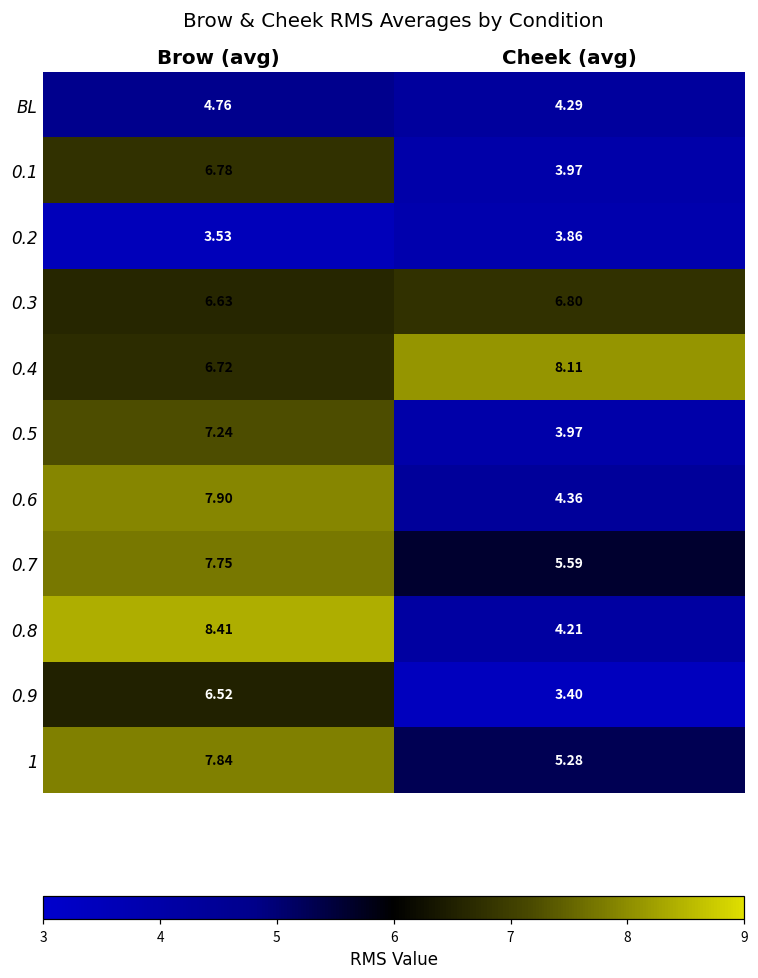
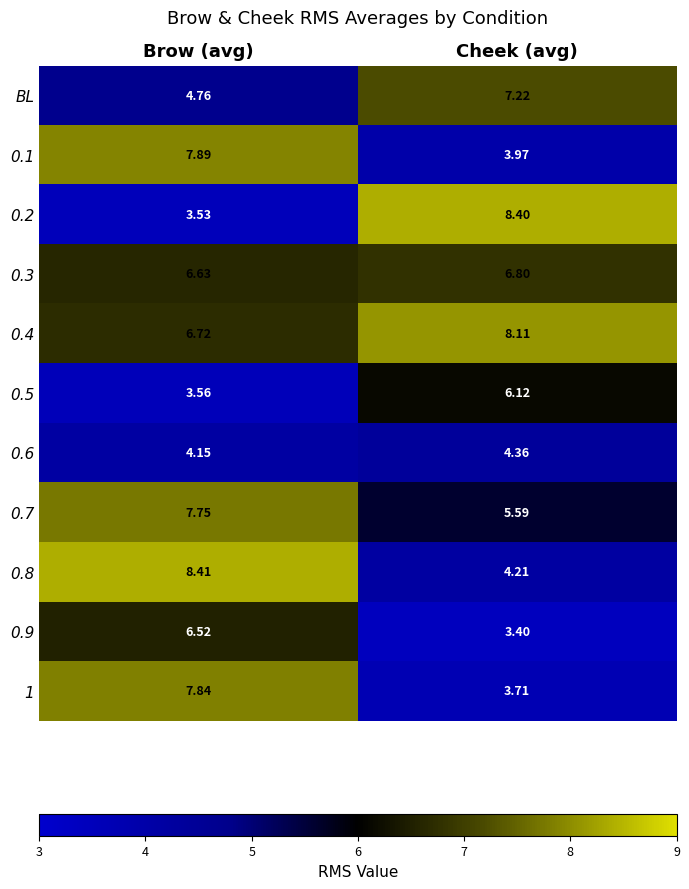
  {
    "BL": {
      "Brow (avg)": 4.76,
-     "Cheek (avg)": 4.29
+     "Cheek (avg)": 7.22
    },
    "0.1": {
-     "Brow (avg)": 6.78,
+     "Brow (avg)": 7.89,
      "Cheek (avg)": 3.97
    },
    "0.2": {
      "Brow (avg)": 3.53,
-     "Cheek (avg)": 3.86
+     "Cheek (avg)": 8.40
    },
    "0.3": {
      "Cheek (avg)": 6.80
    },
    "0.4": {
      "Cheek (avg)": 8.11
    },
    "0.5": {
-     "Brow (avg)": 7.24,
-     "Cheek (avg)": 3.97
+     "Brow (avg)": 3.56,
+     "Cheek (avg)": 6.12
    },
    "0.6": {
-     "Brow (avg)": 7.90,
+     "Brow (avg)": 4.15,
      "Cheek (avg)": 4.36
    },
    "0.7": {
      "Brow (avg)": 7.75,
      "Cheek (avg)": 5.59
    },
    "0.8": {
      "Brow (avg)": 8.41,
      "Cheek (avg)": 4.21
    },
    "0.9": {
      "Brow (avg)": 6.52,
      "Cheek (avg)": 3.40
    },
    "1": {
      "Brow (avg)": 7.84,
-     "Cheek (avg)": 5.28
+     "Cheek (avg)": 3.71
    }
  }
